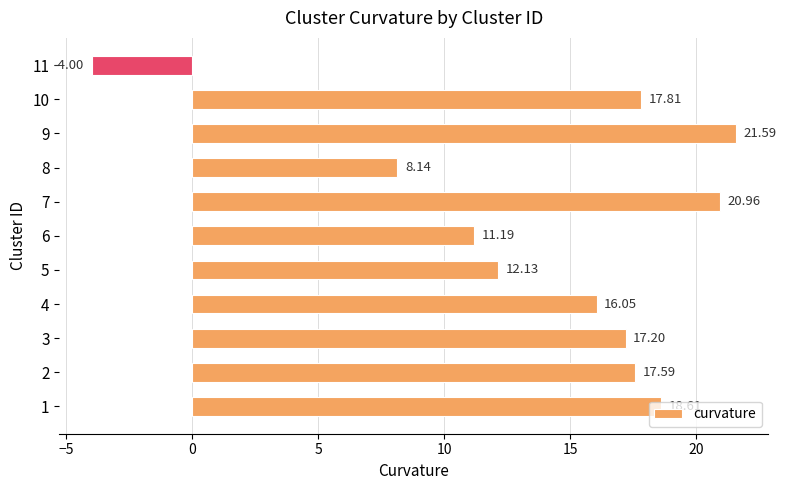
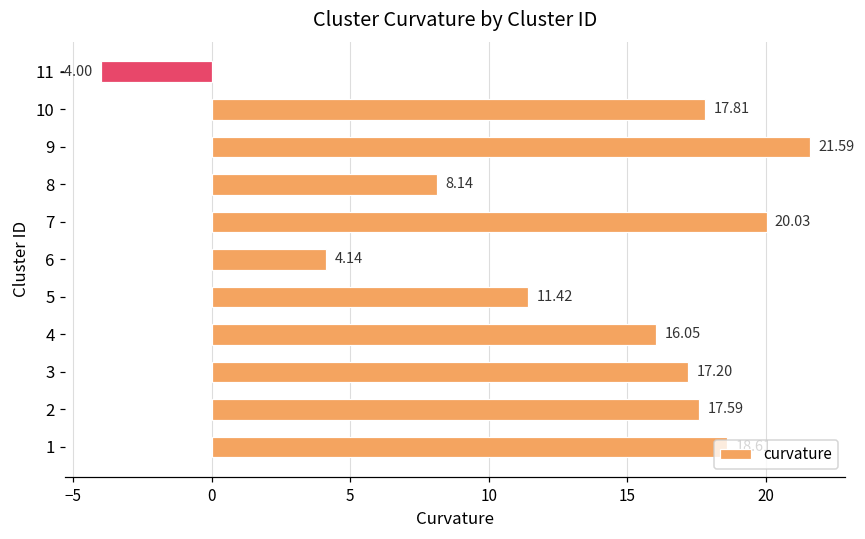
  {
    "11": -4.00,
    "10": 17.81,
    "9": 21.59,
    "8": 8.14,
-   "7": 20.96,
-   "6": 11.19,
-   "5": 12.13,
+   "7": 20.03,
+   "6": 4.14,
+   "5": 11.42,
    "4": 16.05,
    "3": 17.20,
    "2": 17.59
  }
